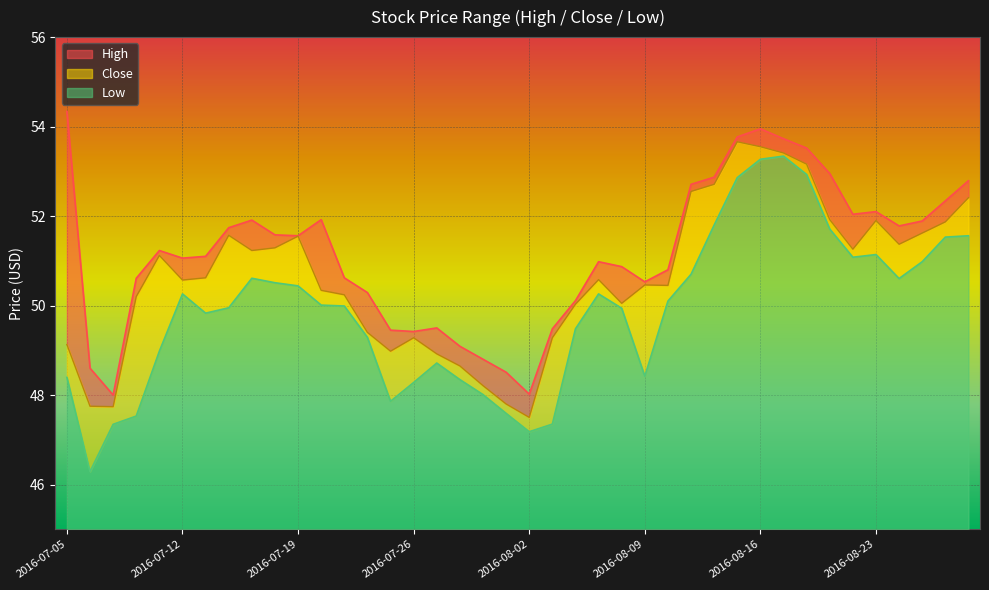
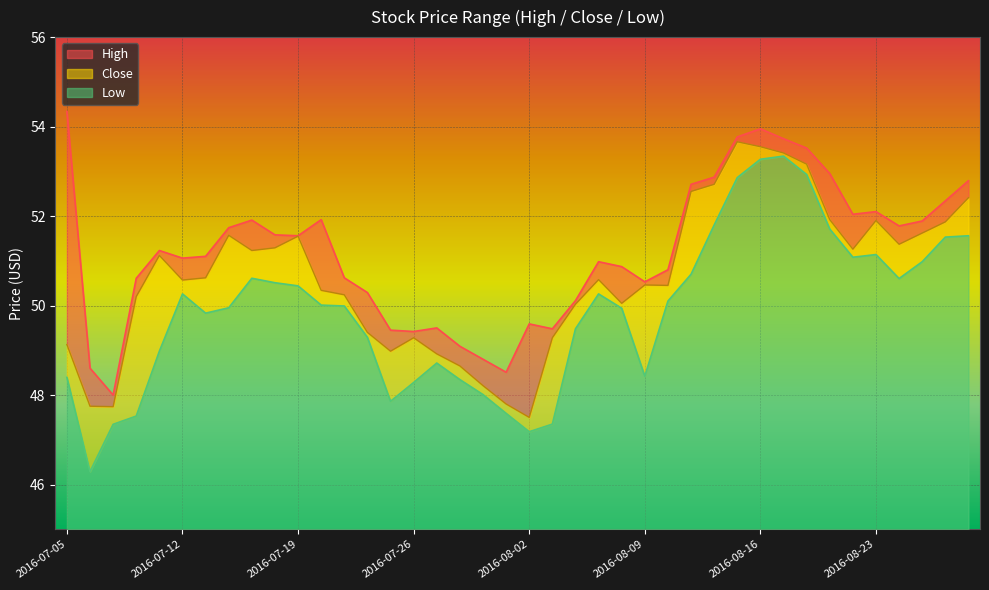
  {
    "High": {
      "2016-07-05": 54.3,
      "2016-07-12": 51.1,
      "2016-07-26": 49.4,
-     "2016-08-02": 48.0,
+     "2016-08-02": 49.6,
      "2016-08-09": 50.5,
      "2016-08-16": 54.0,
      "2016-08-23": 52.1
    },
    "Close": {
      "2016-07-05": 49.1,
      "2016-07-12": 50.6,
      "2016-07-26": 49.3,
      "2016-08-02": 47.5,
      "2016-08-09": 50.5,
      "2016-08-16": 53.5,
      "2016-08-23": 51.9
    },
    "Low": {
      "2016-07-05": 48.4,
      "2016-07-12": 50.3,
      "2016-07-19": 50.4,
      "2016-07-26": 48.3,
      "2016-08-02": 47.2,
      "2016-08-09": 48.4,
      "2016-08-16": 53.3,
      "2016-08-23": 51.1
    }
  }
